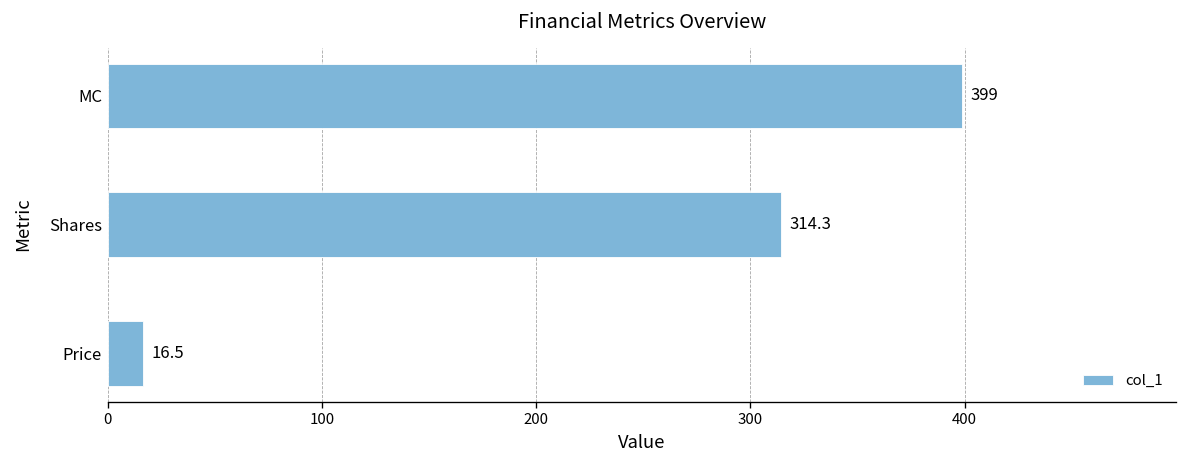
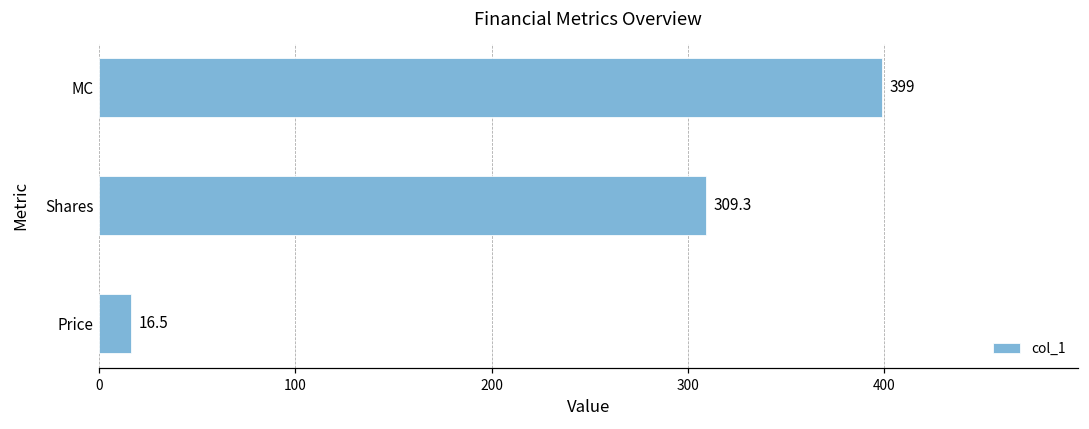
  {
    "MC": 399,
-   "Shares": 314.3,
+   "Shares": 309.3,
    "Price": 16.5
  }
